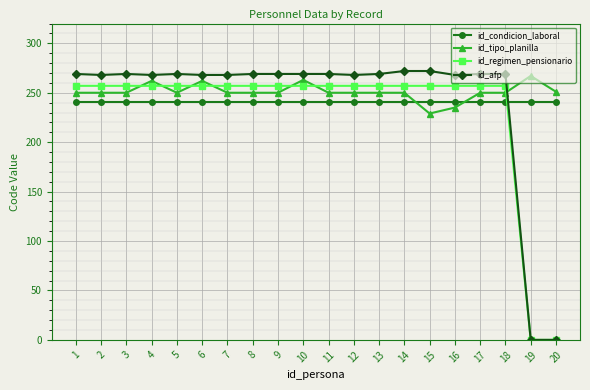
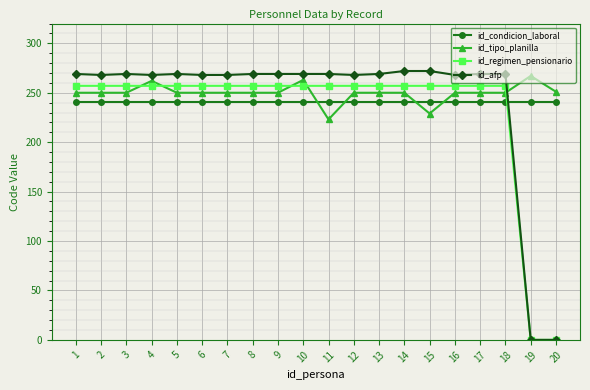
  {
    "id_tipo_planilla": {
      "1": 250,
      "2": 250,
      "3": 250,
      "4": 260,
      "5": 250,
-     "6": 260,
+     "6": 250,
      "7": 250,
      "8": 250,
      "9": 250,
      "10": 260,
-     "11": 250,
+     "11": 220,
      "12": 250,
      "13": 250,
      "14": 250,
      "15": 230,
-     "16": 240,
+     "16": 250,
      "17": 250,
      "18": 250,
      "20": 250
    },
    "id_regimen_pensionario": {
      "1": 260,
      "2": 260,
      "3": 260,
      "4": 260,
      "5": 260,
      "6": 260,
      "7": 260,
      "8": 260,
      "9": 260,
      "10": 260,
      "11": 260,
      "12": 260,
      "13": 260,
      "14": 260,
      "15": 260,
      "16": 260,
      "17": 260,
      "18": 260
    }
  }
